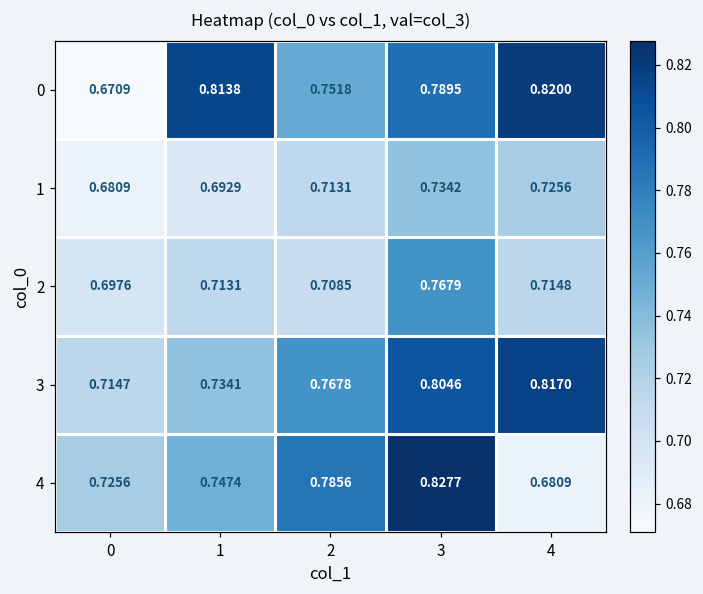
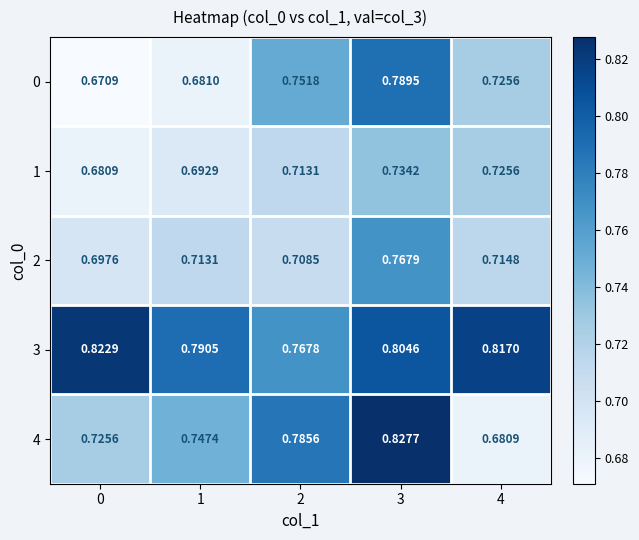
  {
    "0": {
      "0": 0.6709,
-     "1": 0.8138,
+     "1": 0.6810,
      "2": 0.7518,
      "3": 0.7895,
-     "4": 0.8200
+     "4": 0.7256
    },
    "1": {
      "0": 0.6809,
      "1": 0.6929,
      "2": 0.7131,
      "3": 0.7342,
      "4": 0.7256
    },
    "2": {
      "0": 0.6976,
      "1": 0.7131,
      "2": 0.7085,
      "3": 0.7679,
      "4": 0.7148
    },
    "3": {
-     "0": 0.7147,
-     "1": 0.7341,
+     "0": 0.8229,
+     "1": 0.7905,
      "2": 0.7678,
      "3": 0.8046,
      "4": 0.8170
    },
    "4": {
      "0": 0.7256,
      "1": 0.7474,
      "2": 0.7856,
      "3": 0.8277,
      "4": 0.6809
    }
  }
